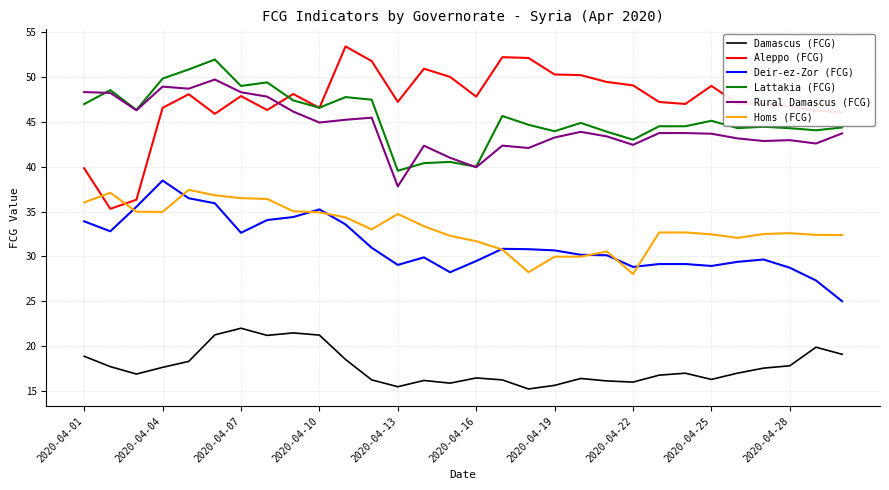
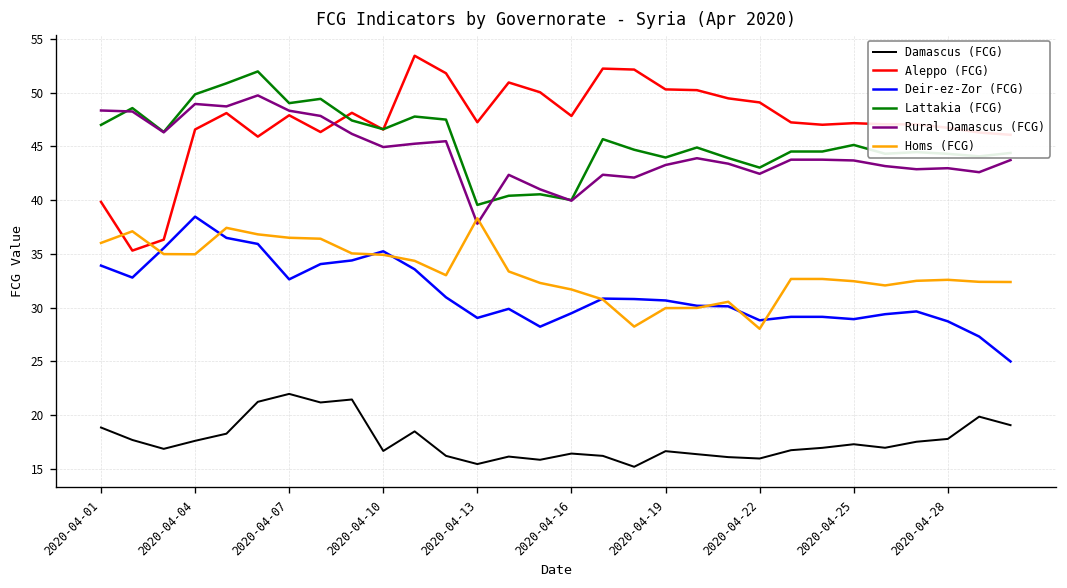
  {
    "Damascus (FCG)": {
      "2020-04-01": 19,
      "2020-04-04": 18,
      "2020-04-07": 22,
-     "2020-04-10": 21,
+     "2020-04-10": 17,
      "2020-04-13": 15,
      "2020-04-16": 16,
-     "2020-04-19": 16,
+     "2020-04-19": 17,
      "2020-04-22": 16,
-     "2020-04-25": 16,
+     "2020-04-25": 17,
      "2020-04-28": 18
    },
    "Aleppo (FCG)": {
      "2020-04-01": 40,
      "2020-04-04": 47,
      "2020-04-07": 48,
      "2020-04-13": 47,
      "2020-04-16": 48,
      "2020-04-19": 50,
      "2020-04-22": 49,
-     "2020-04-25": 49
+     "2020-04-25": 47
    },
    "Deir-ez-Zor (FCG)": {
      "2020-04-01": 34,
      "2020-04-04": 38,
      "2020-04-07": 33,
      "2020-04-10": 35,
      "2020-04-13": 29,
      "2020-04-16": 29,
      "2020-04-19": 31,
      "2020-04-22": 29,
      "2020-04-25": 29,
      "2020-04-28": 29
    },
    "Lattakia (FCG)": {
      "2020-04-01": 47,
      "2020-04-04": 50,
      "2020-04-07": 49,
      "2020-04-13": 40,
      "2020-04-19": 44,
      "2020-04-22": 43,
      "2020-04-25": 45,
      "2020-04-28": 44
    },
    "Rural Damascus (FCG)": {
      "2020-04-01": 48,
      "2020-04-04": 49,
      "2020-04-07": 48,
      "2020-04-10": 45,
      "2020-04-13": 38,
      "2020-04-19": 43,
      "2020-04-22": 42,
      "2020-04-25": 44,
      "2020-04-28": 43
    },
    "Homs (FCG)": {
      "2020-04-01": 36,
      "2020-04-04": 35,
      "2020-04-07": 36,
      "2020-04-10": 35,
-     "2020-04-13": 35,
+     "2020-04-13": 38,
      "2020-04-16": 32,
      "2020-04-19": 30,
      "2020-04-22": 28,
      "2020-04-25": 32,
      "2020-04-28": 33
    }
  }
